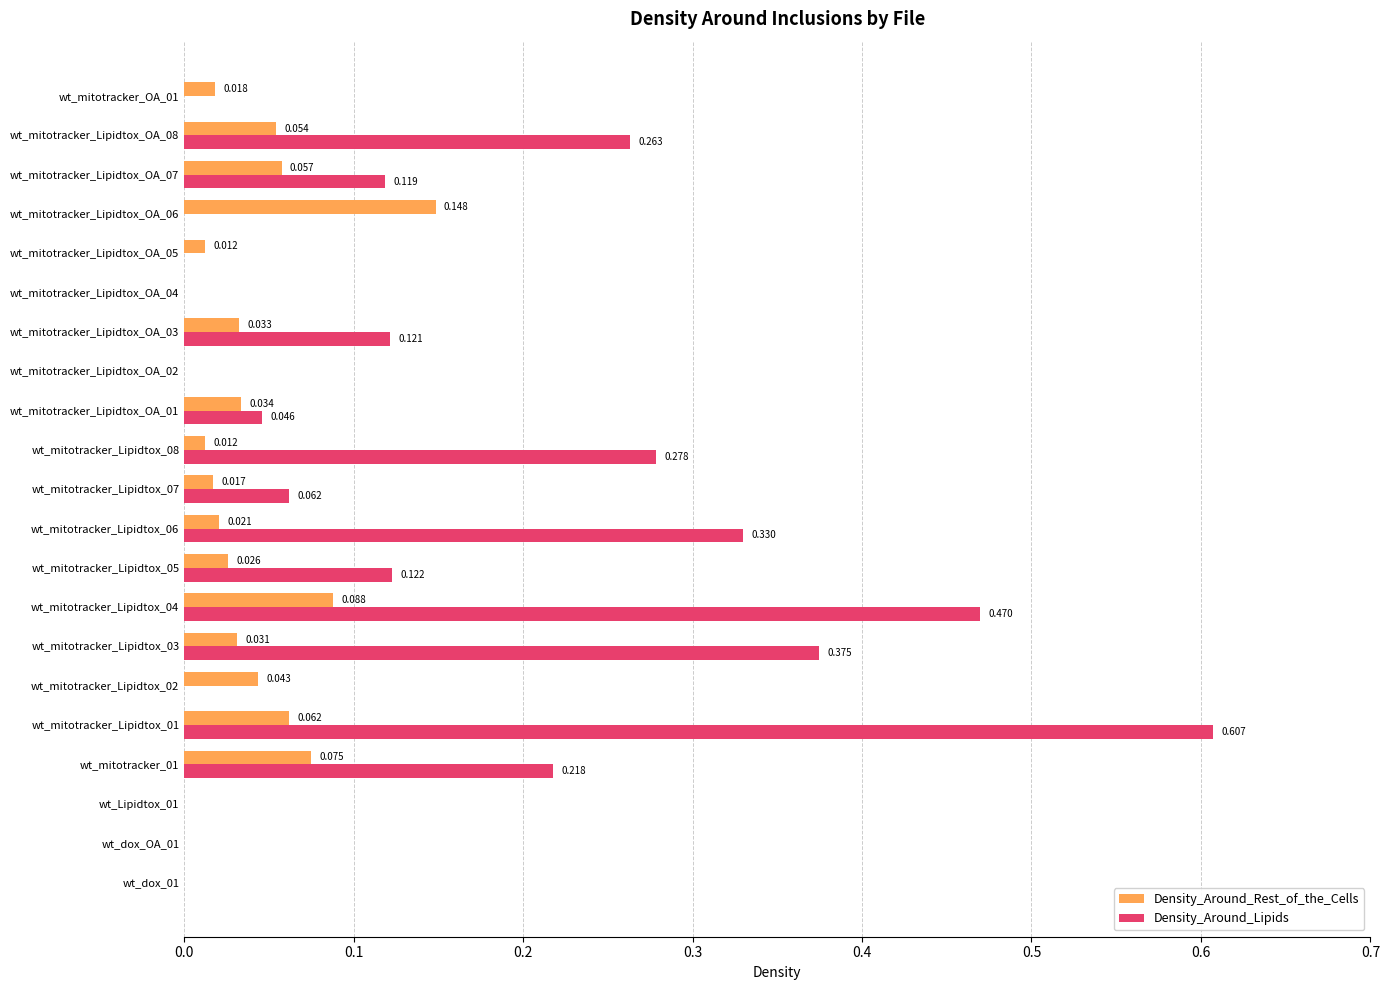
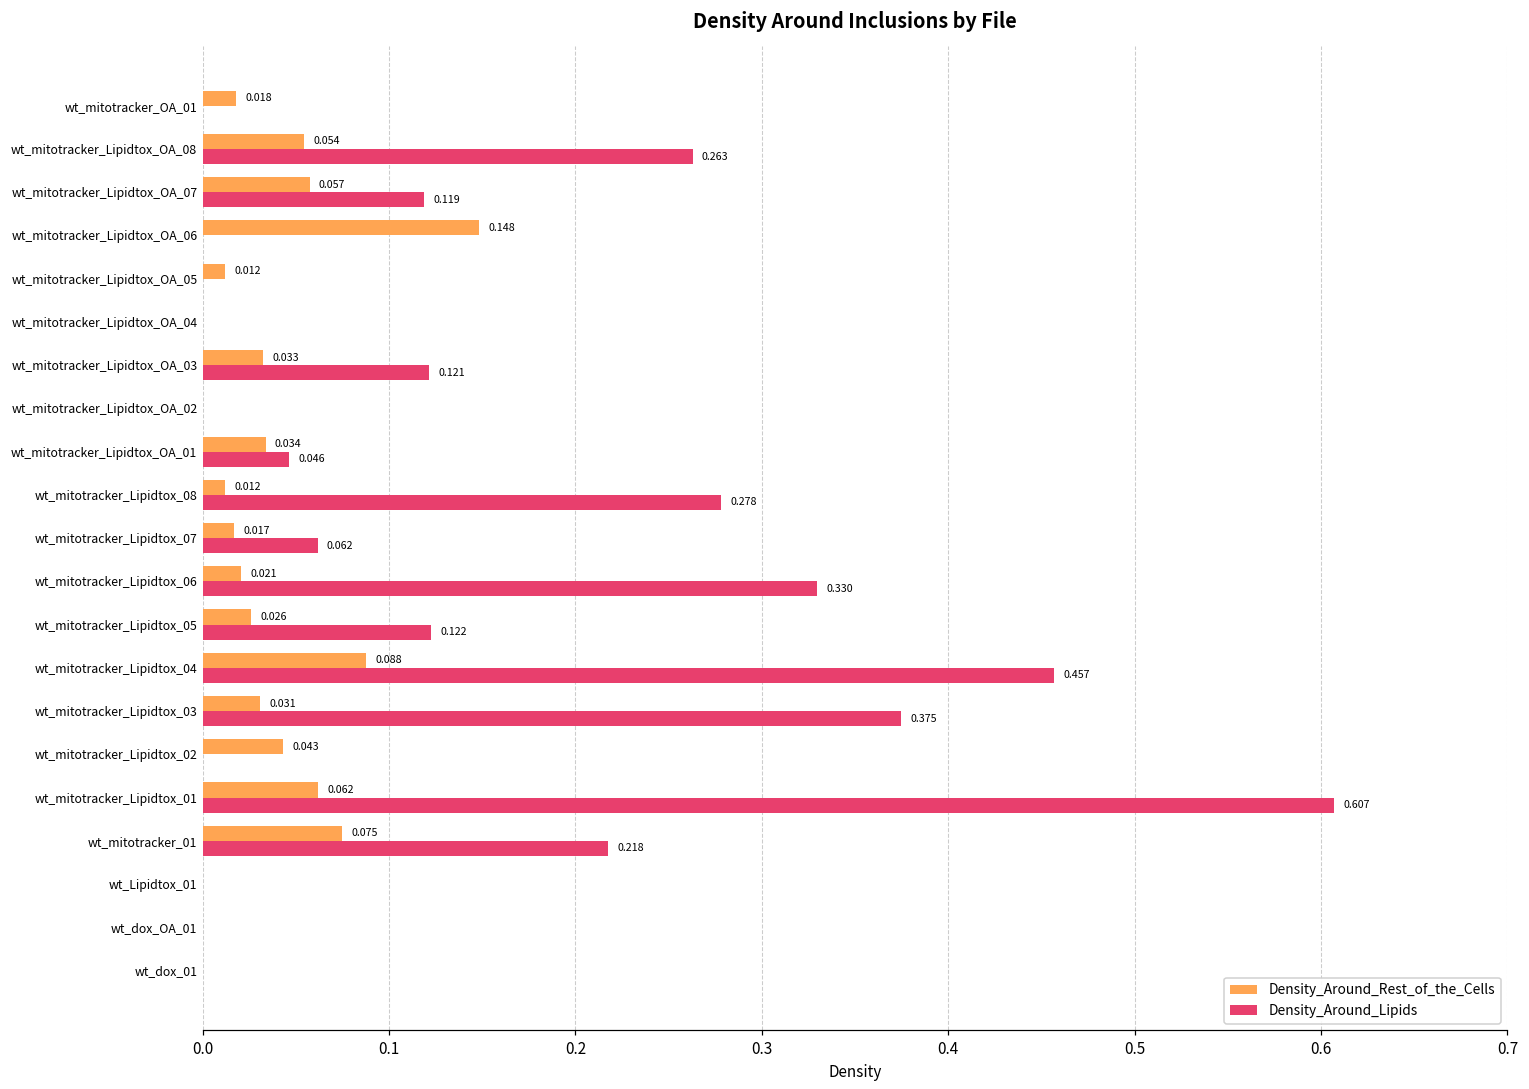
  {
    "Density_Around_Rest_of_the_Cells": {
      "wt_mitotracker_OA_01": 0.018,
      "wt_mitotracker_Lipidtox_OA_08": 0.054,
      "wt_mitotracker_Lipidtox_OA_07": 0.057,
      "wt_mitotracker_Lipidtox_OA_06": 0.148,
      "wt_mitotracker_Lipidtox_OA_05": 0.012,
      "wt_mitotracker_Lipidtox_OA_03": 0.033,
      "wt_mitotracker_Lipidtox_OA_01": 0.034,
      "wt_mitotracker_Lipidtox_08": 0.012,
      "wt_mitotracker_Lipidtox_07": 0.017,
      "wt_mitotracker_Lipidtox_06": 0.021,
      "wt_mitotracker_Lipidtox_05": 0.026,
      "wt_mitotracker_Lipidtox_04": 0.088,
      "wt_mitotracker_Lipidtox_03": 0.031,
      "wt_mitotracker_Lipidtox_02": 0.043,
      "wt_mitotracker_Lipidtox_01": 0.062,
      "wt_mitotracker_01": 0.075
    },
    "Density_Around_Lipids": {
      "wt_mitotracker_Lipidtox_OA_08": 0.263,
      "wt_mitotracker_Lipidtox_OA_07": 0.119,
      "wt_mitotracker_Lipidtox_OA_03": 0.121,
      "wt_mitotracker_Lipidtox_OA_01": 0.046,
      "wt_mitotracker_Lipidtox_08": 0.278,
      "wt_mitotracker_Lipidtox_07": 0.062,
      "wt_mitotracker_Lipidtox_06": 0.330,
      "wt_mitotracker_Lipidtox_05": 0.122,
-     "wt_mitotracker_Lipidtox_04": 0.470,
+     "wt_mitotracker_Lipidtox_04": 0.457,
      "wt_mitotracker_Lipidtox_03": 0.375,
      "wt_mitotracker_Lipidtox_01": 0.607,
      "wt_mitotracker_01": 0.218
    }
  }
